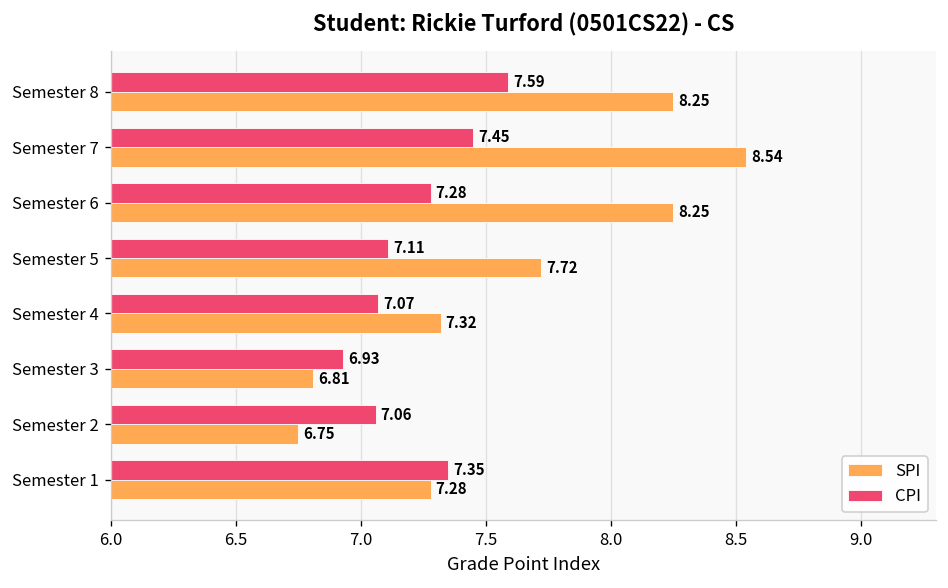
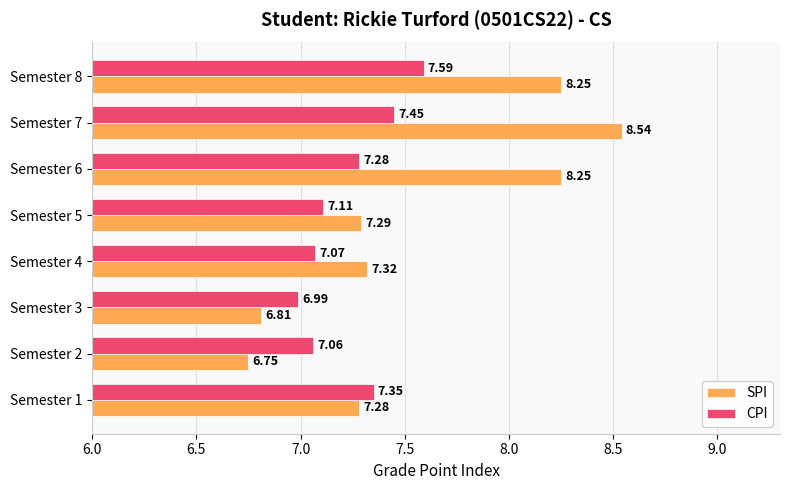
  {
    "SPI": {
      "Semester 8": 8.25,
      "Semester 7": 8.54,
      "Semester 6": 8.25,
-     "Semester 5": 7.72,
+     "Semester 5": 7.29,
      "Semester 4": 7.32,
      "Semester 3": 6.81,
      "Semester 2": 6.75,
      "Semester 1": 7.28
    },
    "CPI": {
      "Semester 8": 7.59,
      "Semester 7": 7.45,
      "Semester 6": 7.28,
      "Semester 5": 7.11,
      "Semester 4": 7.07,
-     "Semester 3": 6.93,
+     "Semester 3": 6.99,
      "Semester 2": 7.06,
      "Semester 1": 7.35
    }
  }
